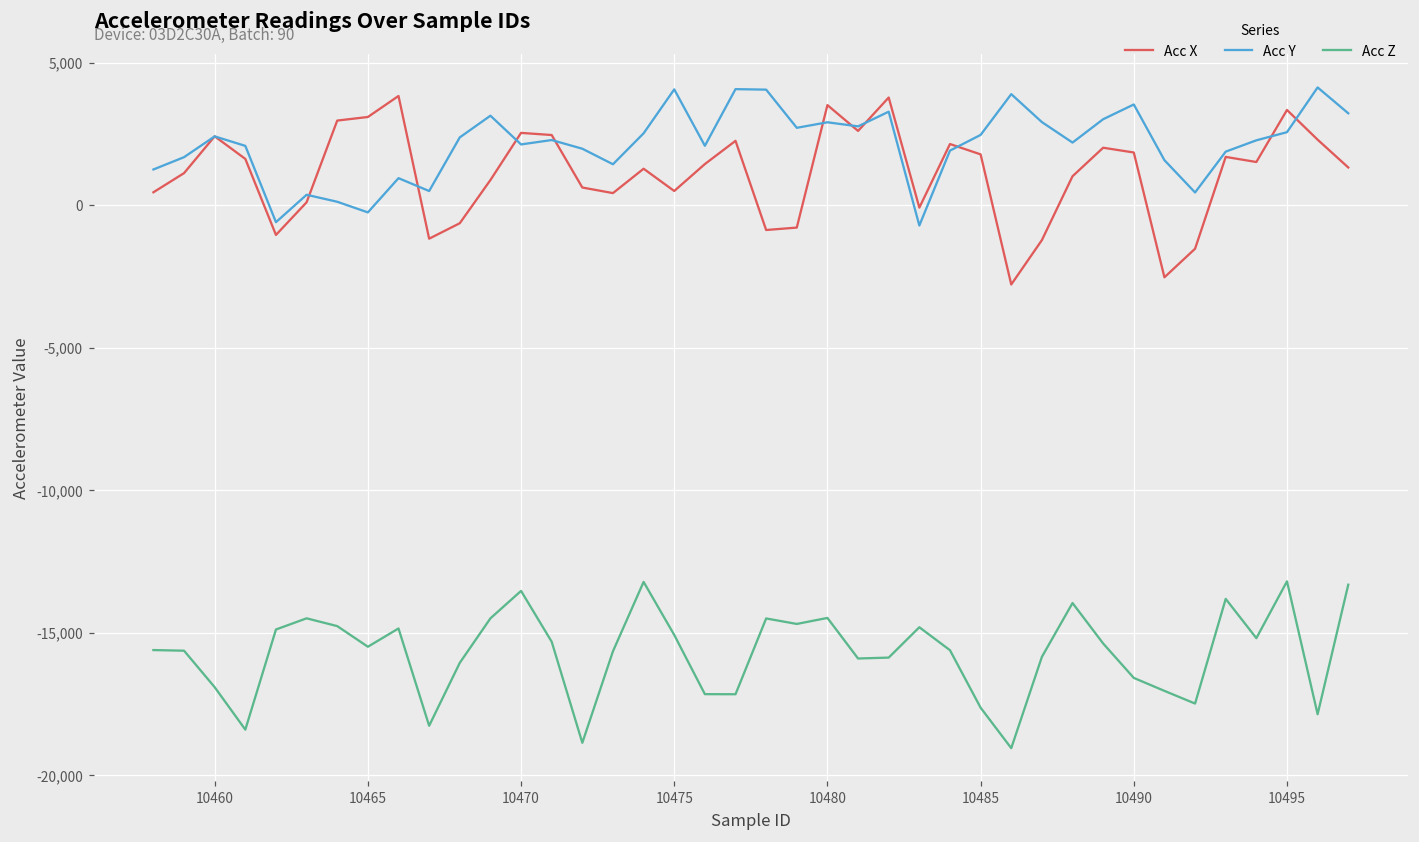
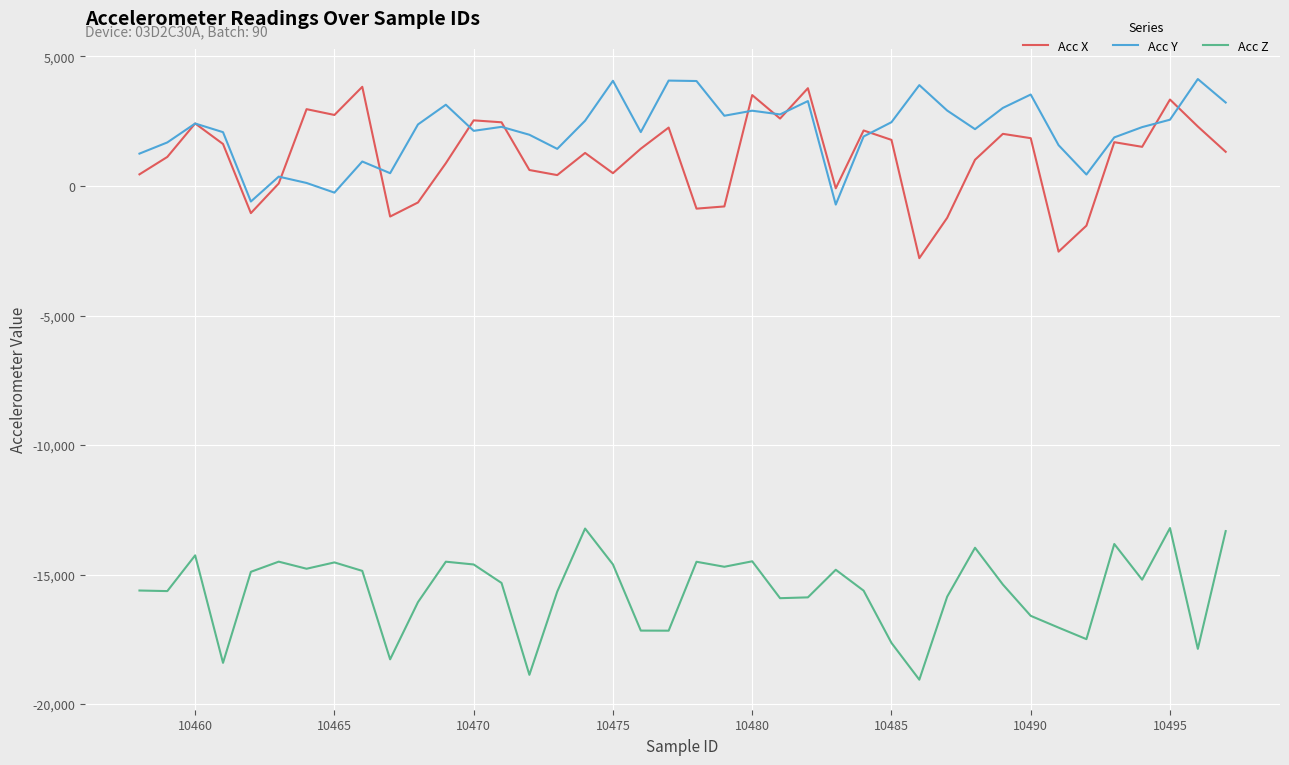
  {
    "Acc X": {
-     "10465": "3,100",
+     "10465": "2,700",
      "10470": "2,500",
      "10475": "500",
      "10480": "3,500",
      "10485": "1,800",
      "10490": "1,800",
      "10495": "3,300"
    },
    "Acc Y": {
      "10465": "-300",
      "10470": "2,100",
      "10475": "4,100",
      "10480": "2,900",
      "10485": "2,500",
      "10490": "3,500",
      "10495": "2,600"
    },
    "Acc Z": {
-     "10460": "-16,900",
-     "10465": "-15,500",
-     "10470": "-13,500",
-     "10475": "-15,100",
+     "10460": "-14,300",
+     "10465": "-14,500",
+     "10470": "-14,600",
+     "10475": "-14,600",
      "10480": "-14,500",
      "10485": "-17,600",
      "10490": "-16,600",
      "10495": "-13,200"
    }
  }
